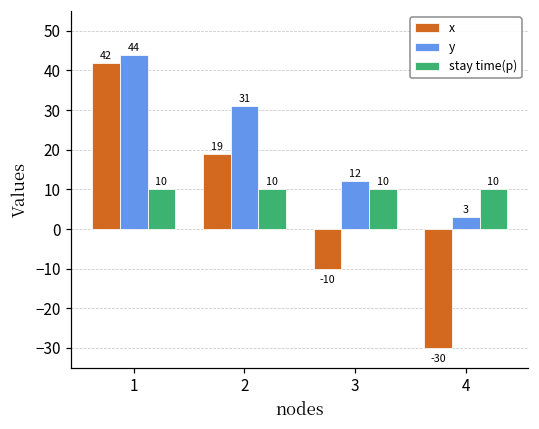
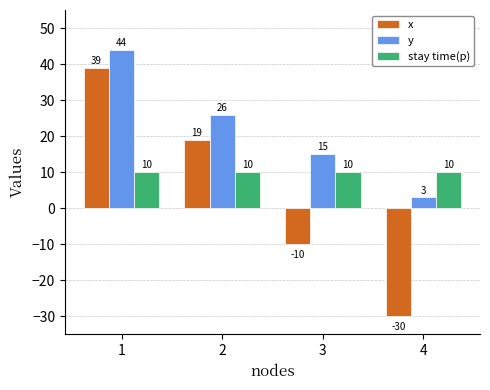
  {
    "x": {
-     "1": 42,
+     "1": 39,
      "2": 19,
      "3": -10,
      "4": -30
    },
    "y": {
      "1": 44,
-     "2": 31,
-     "3": 12,
+     "2": 26,
+     "3": 15,
      "4": 3
    },
    "stay time(p)": {
      "1": 10,
      "2": 10,
      "3": 10,
      "4": 10
    }
  }
